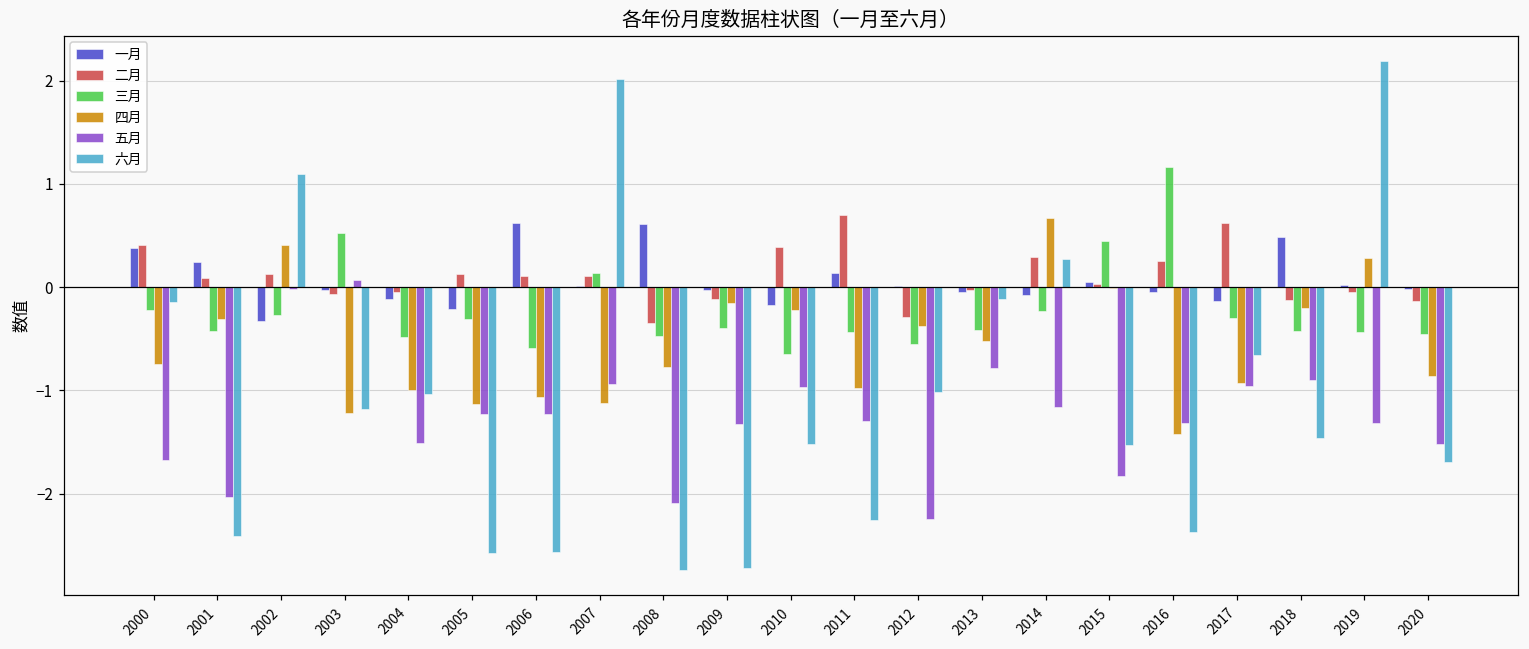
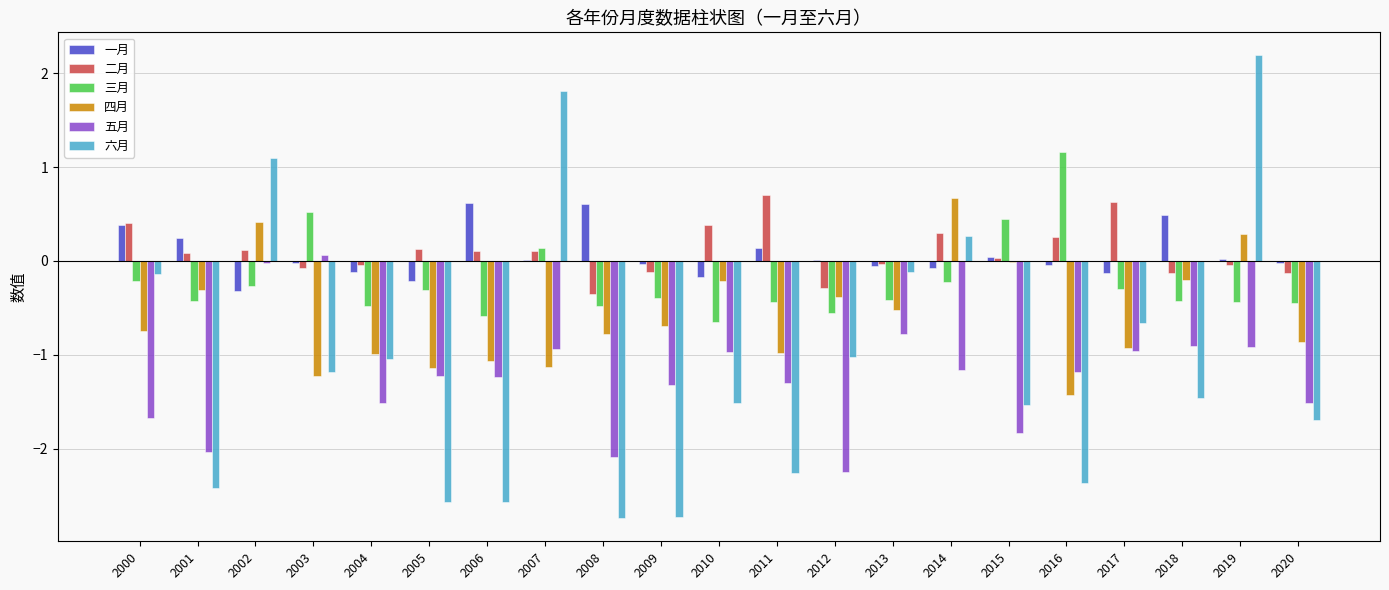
  {
    "一月": {
      "2000": 0.4,
      "2001": 0.2,
      "2002": -0.3,
      "2004": -0.1,
      "2005": -0.2,
      "2006": 0.6,
      "2008": 0.6,
      "2009": 0.0,
      "2010": -0.2,
      "2011": 0.1,
      "2013": 0.0,
      "2014": -0.1,
      "2015": 0.0,
      "2016": 0.0,
      "2017": -0.1,
      "2018": 0.5
    },
    "二月": {
      "2000": 0.4,
      "2001": 0.1,
      "2002": 0.1,
      "2003": -0.1,
      "2004": 0.0,
      "2005": 0.1,
      "2006": 0.1,
      "2007": 0.1,
      "2008": -0.3,
      "2009": -0.1,
      "2010": 0.4,
      "2011": 0.7,
      "2012": -0.3,
      "2013": 0.0,
      "2014": 0.3,
      "2015": 0.0,
      "2016": 0.3,
      "2017": 0.6,
      "2018": -0.1,
      "2019": 0.0,
      "2020": -0.1
    },
    "三月": {
      "2000": -0.2,
      "2001": -0.4,
      "2002": -0.3,
      "2003": 0.5,
      "2004": -0.5,
      "2005": -0.3,
      "2006": -0.6,
      "2007": 0.1,
      "2008": -0.5,
      "2009": -0.4,
      "2010": -0.6,
      "2011": -0.4,
      "2012": -0.6,
      "2013": -0.4,
      "2014": -0.2,
      "2015": 0.4,
      "2016": 1.2,
      "2017": -0.3,
      "2018": -0.4,
      "2019": -0.4,
      "2020": -0.5
    },
    "四月": {
      "2000": -0.7,
      "2001": -0.3,
      "2002": 0.4,
      "2003": -1.2,
      "2004": -1.0,
      "2005": -1.1,
      "2006": -1.1,
      "2007": -1.1,
      "2008": -0.8,
-     "2009": -0.2,
+     "2009": -0.7,
      "2010": -0.2,
      "2011": -1.0,
      "2012": -0.4,
      "2013": -0.5,
      "2014": 0.7,
      "2016": -1.4,
      "2017": -0.9,
      "2018": -0.2,
      "2019": 0.3,
      "2020": -0.9
    },
    "五月": {
      "2000": -1.7,
      "2001": -2.0,
      "2003": 0.1,
      "2004": -1.5,
      "2005": -1.2,
      "2006": -1.2,
      "2007": -0.9,
      "2008": -2.1,
      "2009": -1.3,
      "2010": -1.0,
      "2011": -1.3,
      "2012": -2.2,
      "2013": -0.8,
      "2014": -1.2,
      "2015": -1.8,
-     "2016": -1.3,
+     "2016": -1.2,
      "2017": -1.0,
      "2018": -0.9,
-     "2019": -1.3,
+     "2019": -0.9,
      "2020": -1.5
    },
    "六月": {
      "2000": -0.1,
      "2001": -2.4,
      "2002": 1.1,
      "2003": -1.2,
      "2004": -1.0,
      "2005": -2.6,
      "2006": -2.6,
-     "2007": 2.0,
+     "2007": 1.8,
      "2008": -2.7,
      "2009": -2.7,
      "2010": -1.5,
      "2011": -2.3,
      "2012": -1.0,
      "2013": -0.1,
      "2014": 0.3,
      "2015": -1.5,
      "2016": -2.4,
      "2017": -0.7,
      "2018": -1.5,
      "2019": 2.2,
      "2020": -1.7
    }
  }
